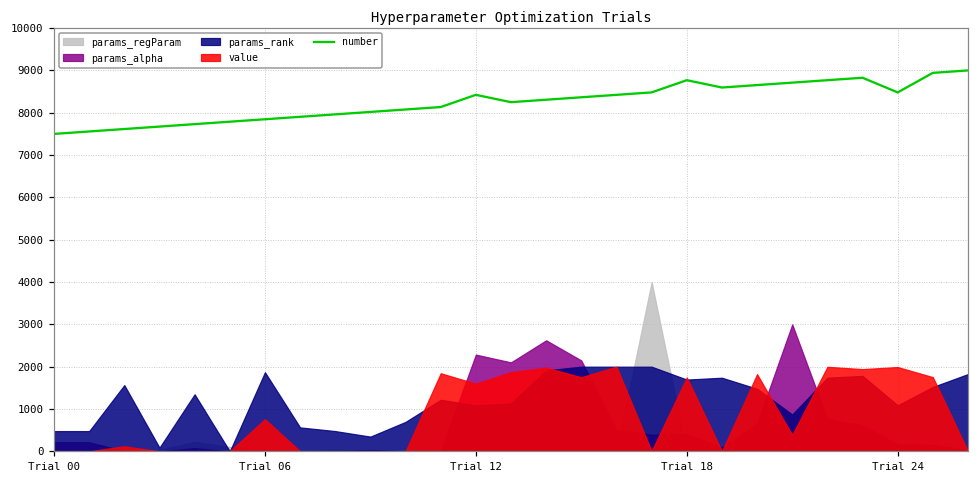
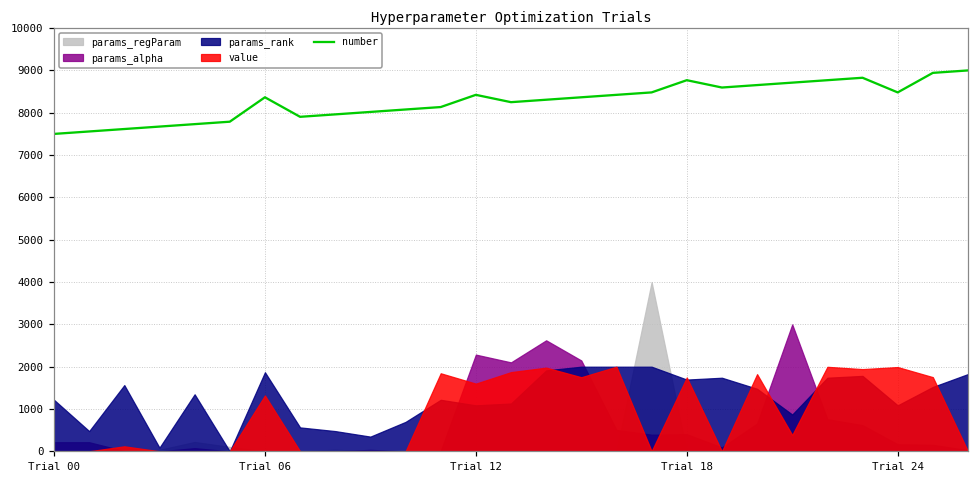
  {
    "number": {
      "Trial 00": 7500,
-     "Trial 06": 7800,
+     "Trial 06": 8400,
      "Trial 12": 8400,
      "Trial 18": 8800,
      "Trial 24": 8500
    },
    "params_alpha": {
      "Trial 00": 200,
      "Trial 12": 2300,
      "Trial 18": 400,
      "Trial 24": 200
    },
    "params_rank": {
-     "Trial 00": 500,
+     "Trial 00": 1200,
      "Trial 06": 1900,
      "Trial 12": 1100,
      "Trial 24": 1100
    },
    "value": {
-     "Trial 06": 800,
+     "Trial 06": 1300,
      "Trial 12": 1600,
      "Trial 24": 2000
    }
  }
